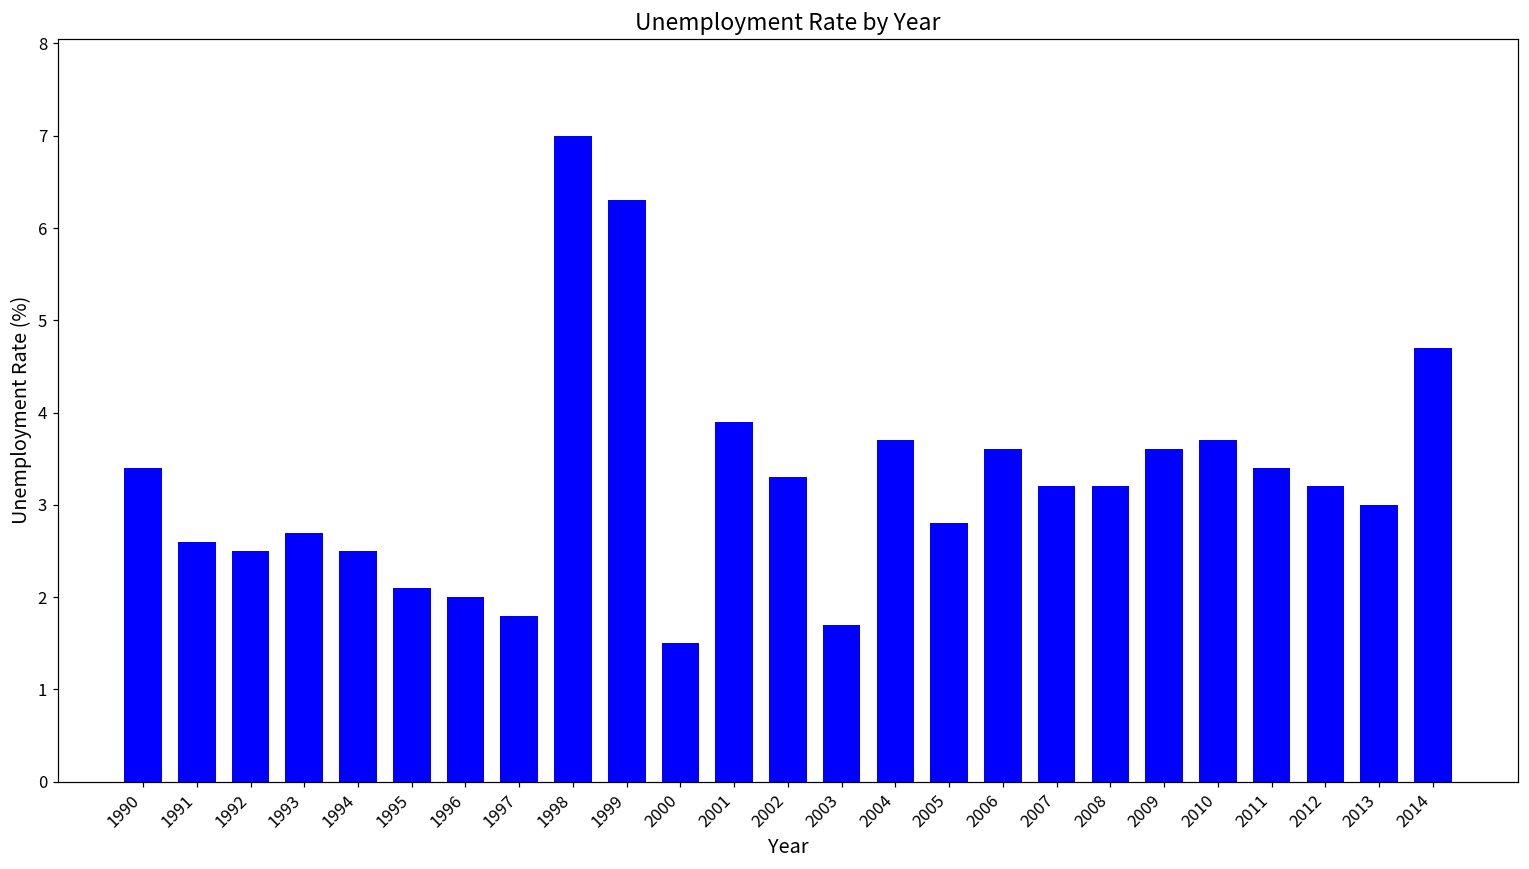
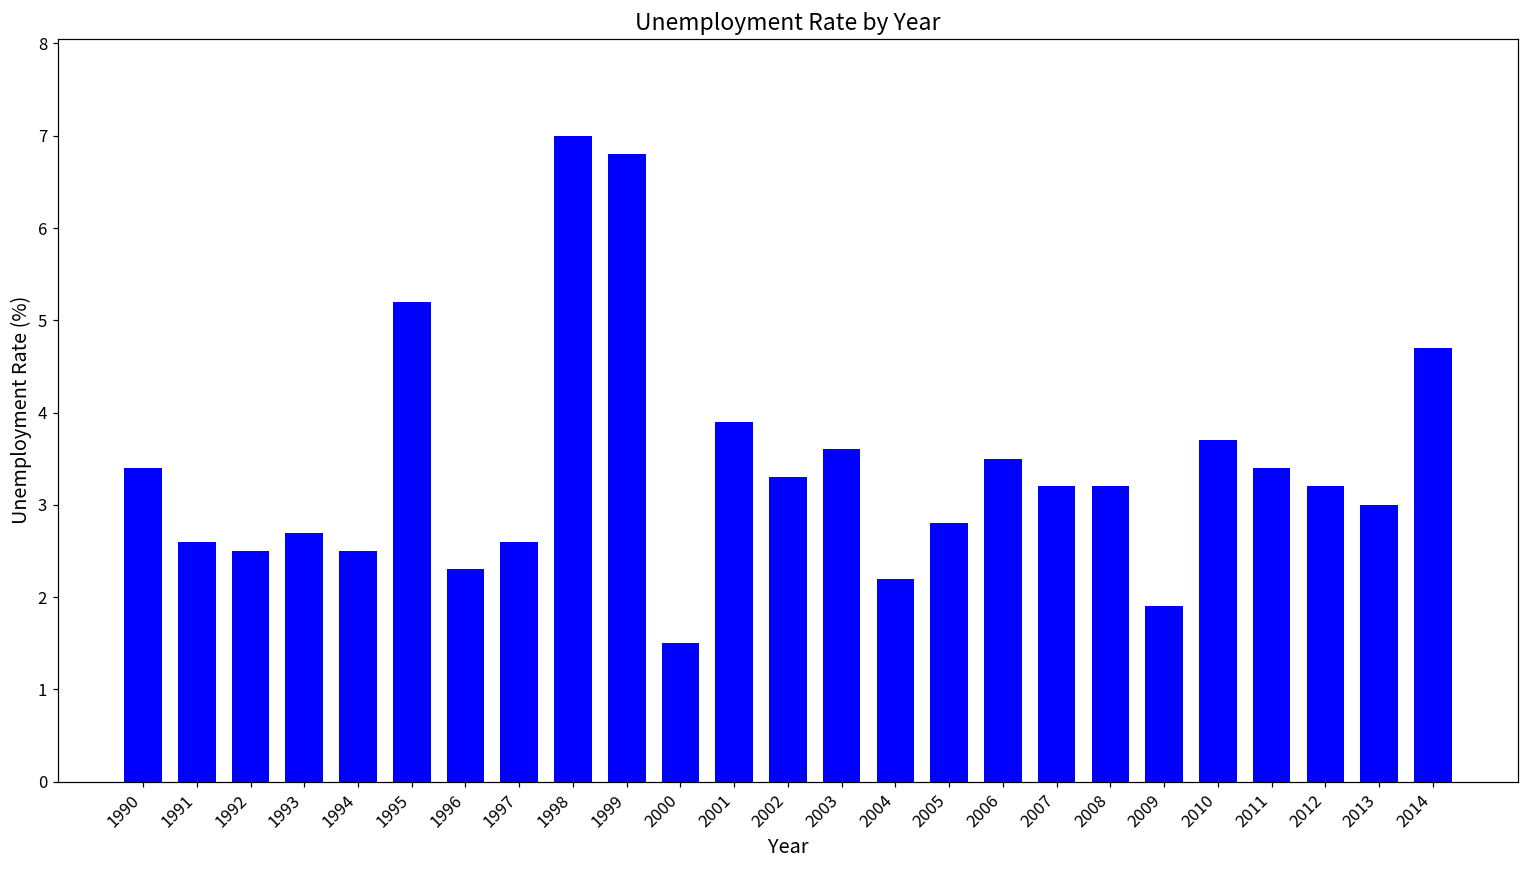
  {
    "1990": 3.4,
    "1991": 2.6,
    "1992": 2.5,
    "1993": 2.7,
    "1994": 2.5,
-   "1995": 2.1,
-   "1996": 2.0,
-   "1997": 1.8,
+   "1995": 5.2,
+   "1996": 2.3,
+   "1997": 2.6,
    "1998": 7.0,
-   "1999": 6.3,
+   "1999": 6.8,
    "2000": 1.5,
    "2001": 3.9,
    "2002": 3.3,
-   "2003": 1.7,
-   "2004": 3.7,
+   "2003": 3.6,
+   "2004": 2.2,
    "2005": 2.8,
-   "2006": 3.6,
+   "2006": 3.5,
    "2007": 3.2,
    "2008": 3.2,
-   "2009": 3.6,
+   "2009": 1.9,
    "2010": 3.7,
    "2011": 3.4,
    "2012": 3.2,
    "2013": 3.0,
    "2014": 4.7
  }
